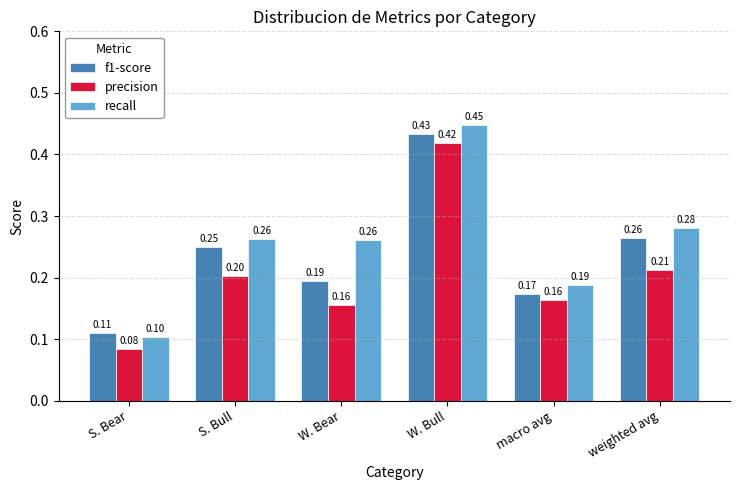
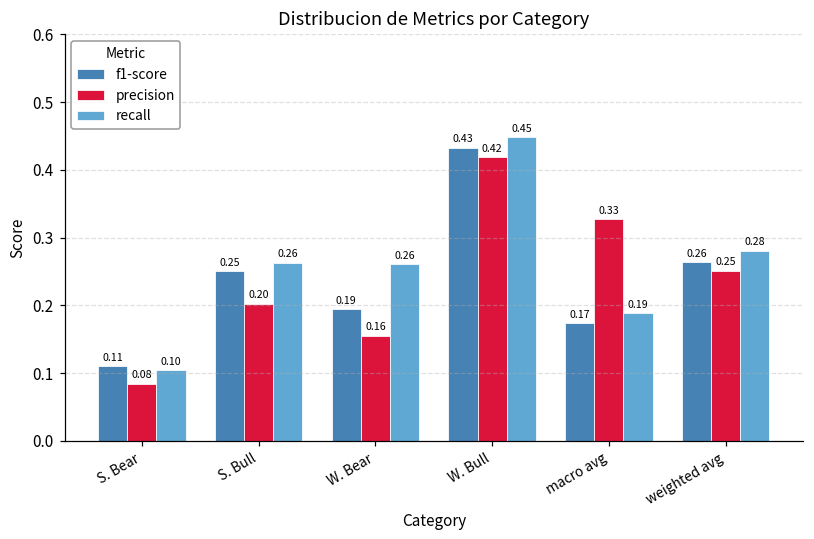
  {
    "precision": {
      "S. Bear": 0.08,
      "S. Bull": 0.20,
      "W. Bear": 0.16,
      "W. Bull": 0.42,
-     "macro avg": 0.16,
-     "weighted avg": 0.21
+     "macro avg": 0.33,
+     "weighted avg": 0.25
    }
  }
